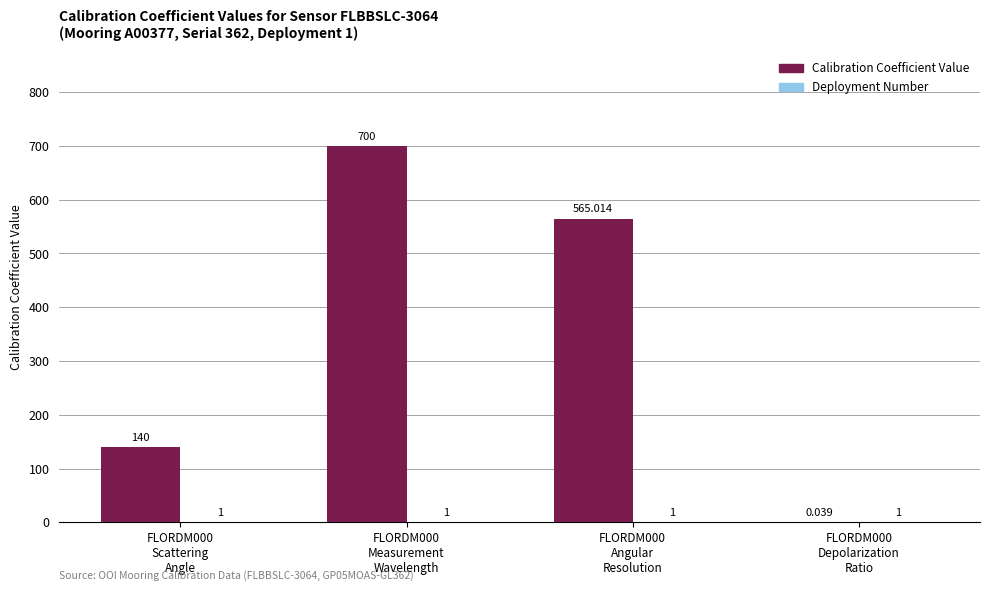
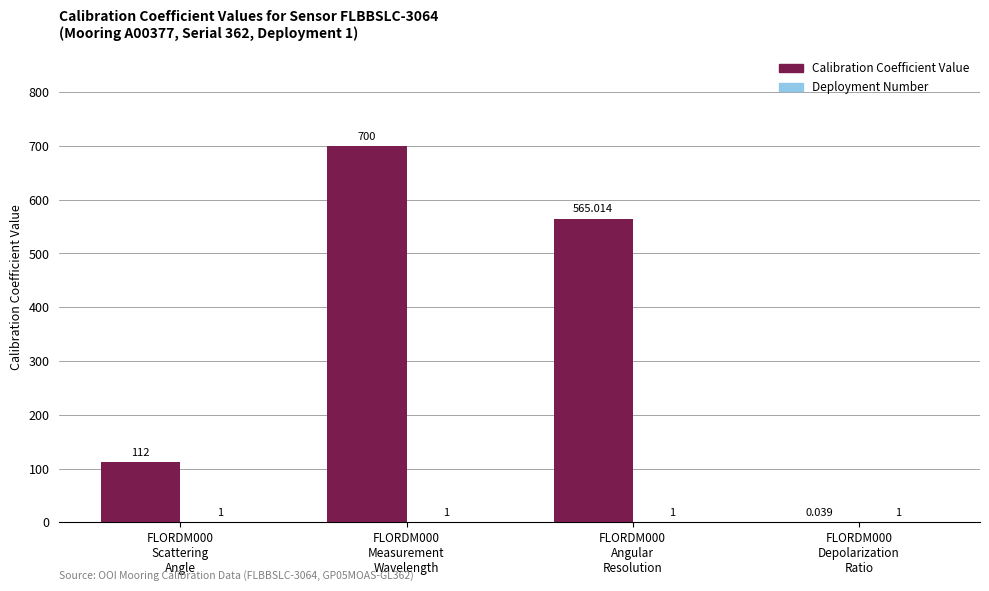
  {
    "Calibration Coefficient Value": {
-     "FLORDM000 Scattering Angle": 140,
+     "FLORDM000 Scattering Angle": 112,
      "FLORDM000 Measurement Wavelength": 700,
      "FLORDM000 Angular Resolution": 565.014,
      "FLORDM000 Depolarization Ratio": 0.039
    },
    "Deployment Number": {
      "FLORDM000 Scattering Angle": 1,
      "FLORDM000 Measurement Wavelength": 1,
      "FLORDM000 Angular Resolution": 1,
      "FLORDM000 Depolarization Ratio": 1
    }
  }
